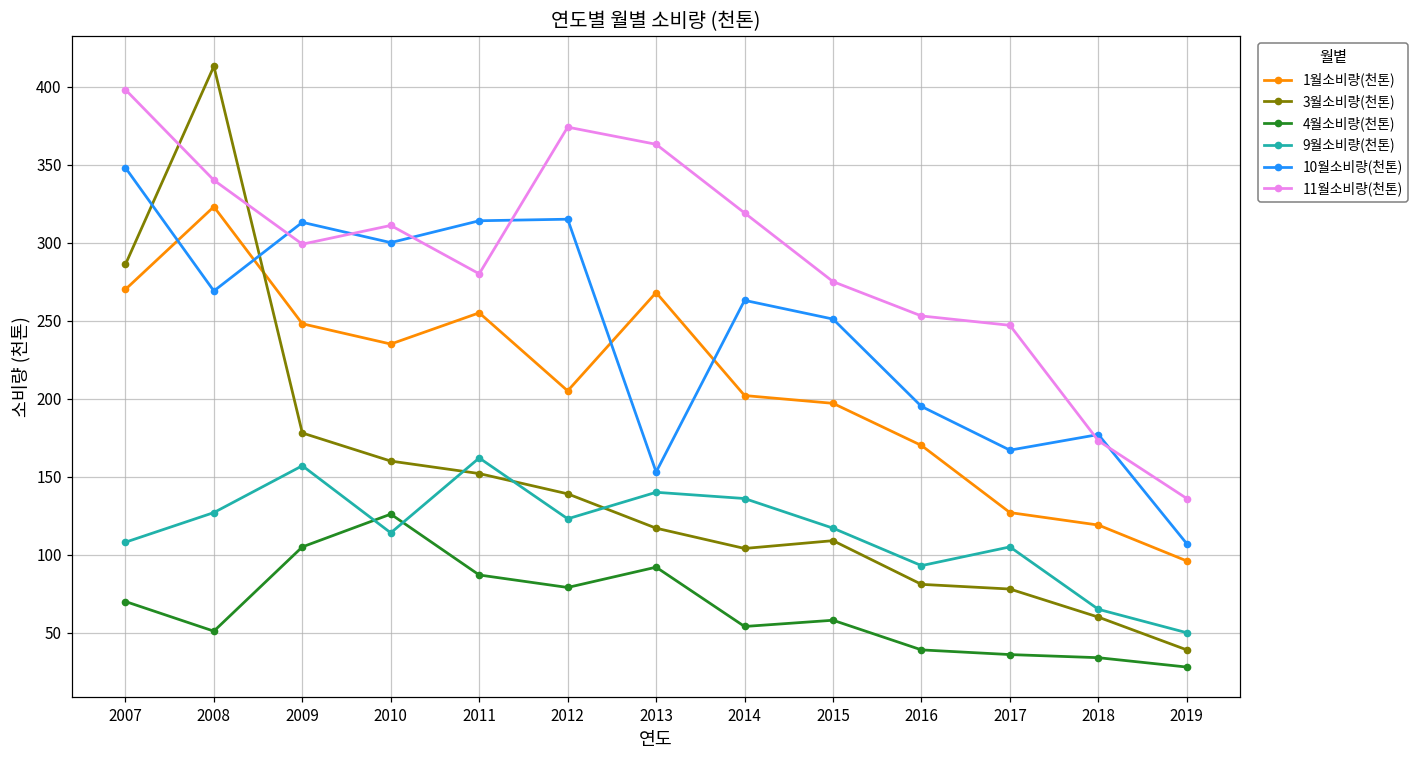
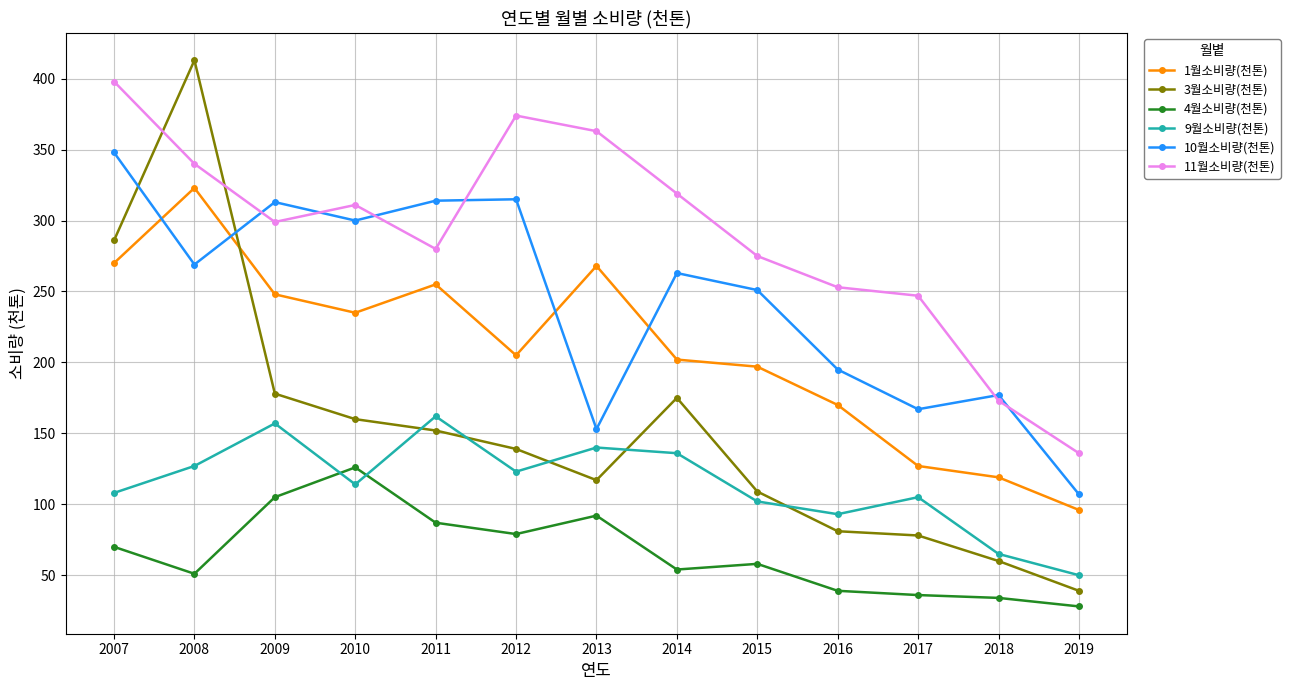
  {
    "1월소비량(천톤)": {
      "2007": 270,
      "2008": 323,
      "2009": 248,
      "2010": 235,
      "2011": 255,
      "2012": 205,
      "2013": 268,
      "2014": 202,
      "2015": 197,
      "2016": 170,
      "2017": 127,
      "2018": 119,
      "2019": 96
    },
    "3월소비량(천톤)": {
      "2007": 286,
      "2008": 413,
      "2009": 178,
      "2010": 160,
      "2011": 152,
      "2012": 139,
      "2013": 117,
-     "2014": 104,
+     "2014": 175,
      "2015": 109,
      "2016": 81,
      "2017": 78,
      "2018": 60,
      "2019": 39
    },
    "4월소비량(천톤)": {
      "2007": 70,
      "2008": 51,
      "2009": 105,
      "2010": 126,
      "2011": 87,
      "2012": 79,
      "2013": 92,
      "2014": 54,
      "2015": 58,
      "2016": 39,
      "2017": 36,
      "2018": 34,
      "2019": 28
    },
    "9월소비량(천톤)": {
      "2007": 108,
      "2008": 127,
      "2009": 157,
      "2010": 114,
      "2011": 162,
      "2012": 123,
      "2013": 140,
      "2014": 136,
-     "2015": 117,
+     "2015": 102,
      "2016": 93,
      "2017": 105,
      "2018": 65,
      "2019": 50
    },
    "10월소비량(천톤)": {
      "2007": 348,
      "2008": 269,
      "2009": 313,
      "2010": 300,
      "2011": 314,
      "2012": 315,
      "2013": 153,
      "2014": 263,
      "2015": 251,
      "2016": 195,
      "2017": 167,
      "2018": 177,
      "2019": 107
    },
    "11월소비량(천톤)": {
      "2007": 398,
      "2008": 340,
      "2009": 299,
      "2010": 311,
      "2011": 280,
      "2012": 374,
      "2013": 363,
      "2014": 319,
      "2015": 275,
      "2016": 253,
      "2017": 247,
      "2018": 173,
      "2019": 136
    }
  }
